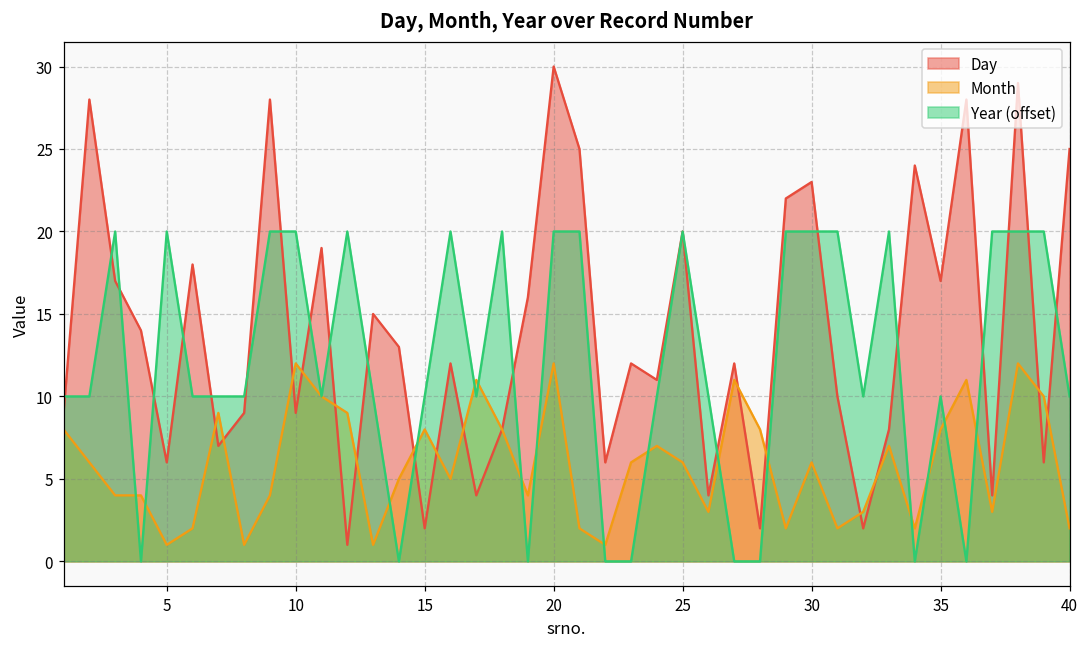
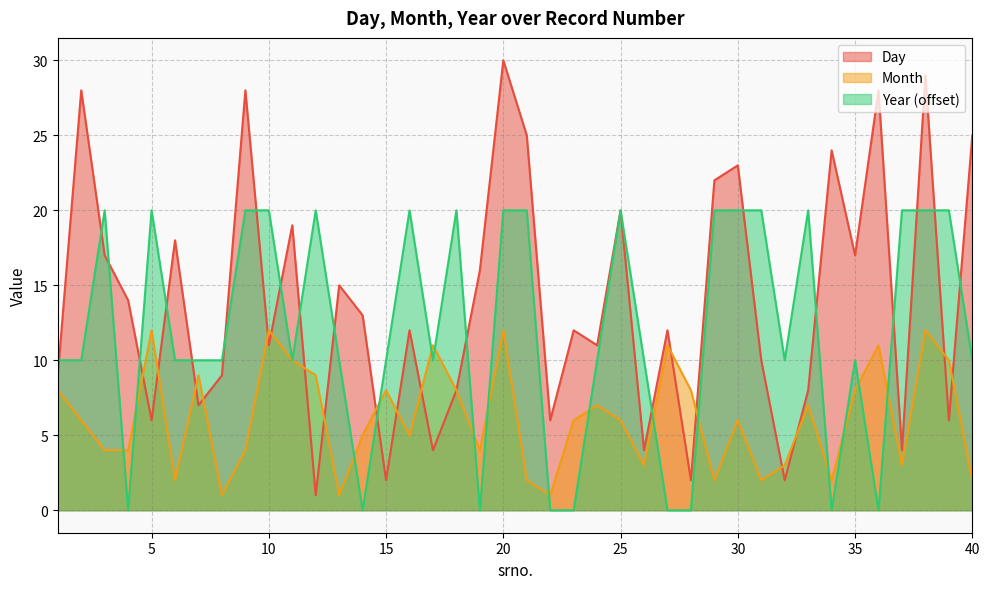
  {
    "Day": {
      "5": 6,
-     "10": 9,
+     "10": 11,
      "15": 2,
      "20": 30,
      "30": 23,
      "35": 17,
      "40": 25
    },
    "Month": {
-     "5": 1,
+     "5": 12,
      "10": 12,
      "15": 8,
      "20": 12,
      "25": 6,
      "30": 6,
      "35": 8,
      "40": 2
    }
  }
